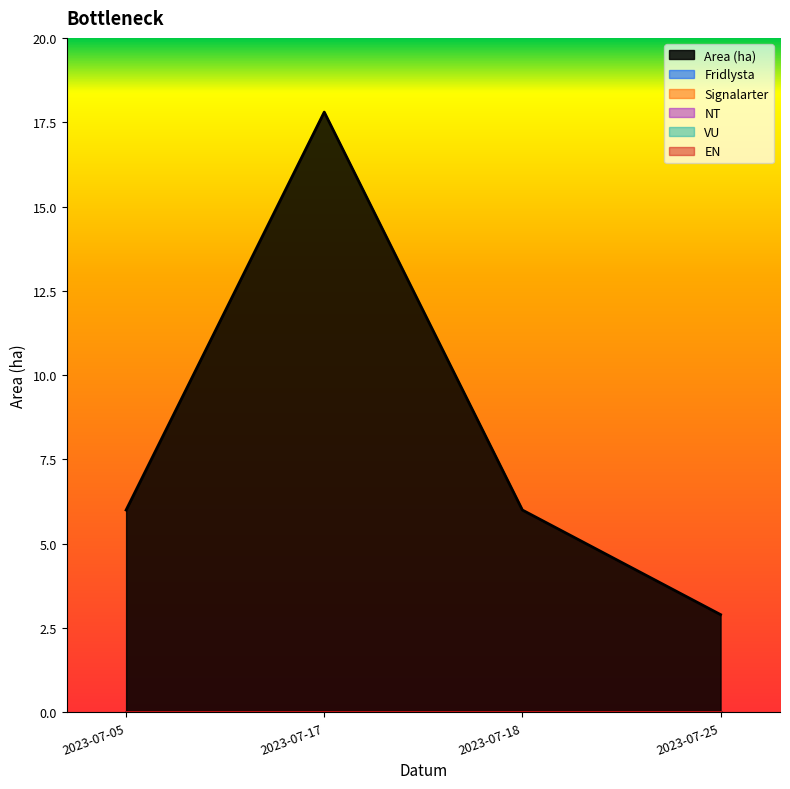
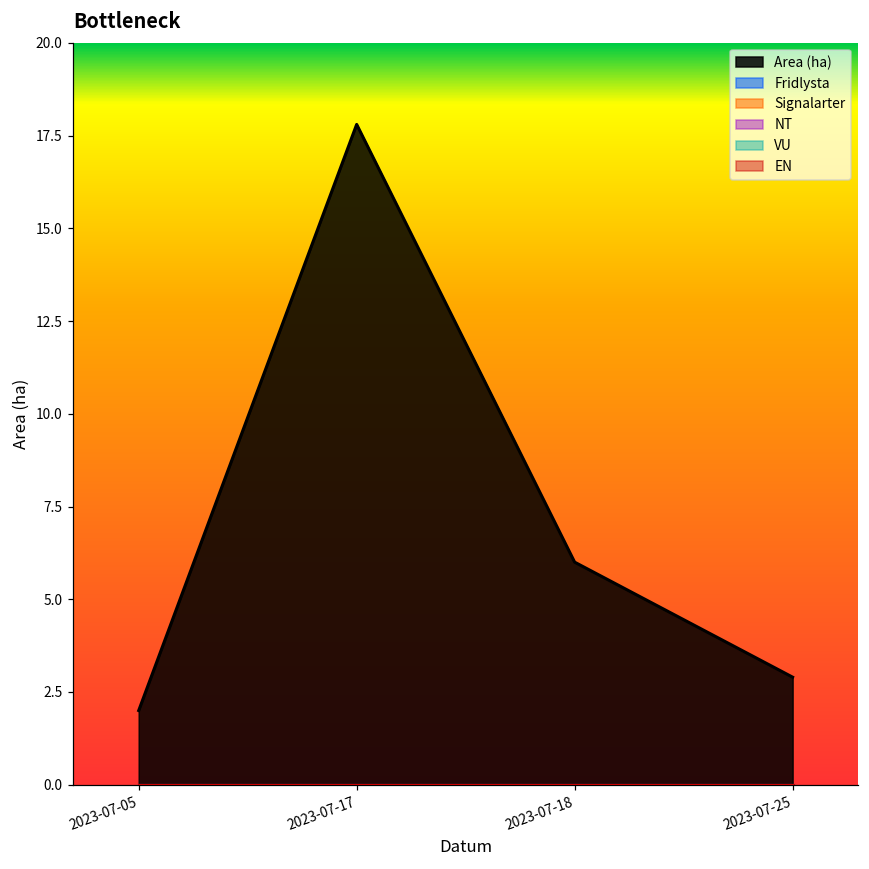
  {
    "Area (ha)": {
-     "2023-07-05": 6,
+     "2023-07-05": 2,
      "2023-07-17": 17.8,
      "2023-07-18": 6,
      "2023-07-25": 2.9
    },
    "EN": {
      "2023-07-05": 0,
      "2023-07-17": 0,
      "2023-07-18": 0,
      "2023-07-25": 0
    }
  }
